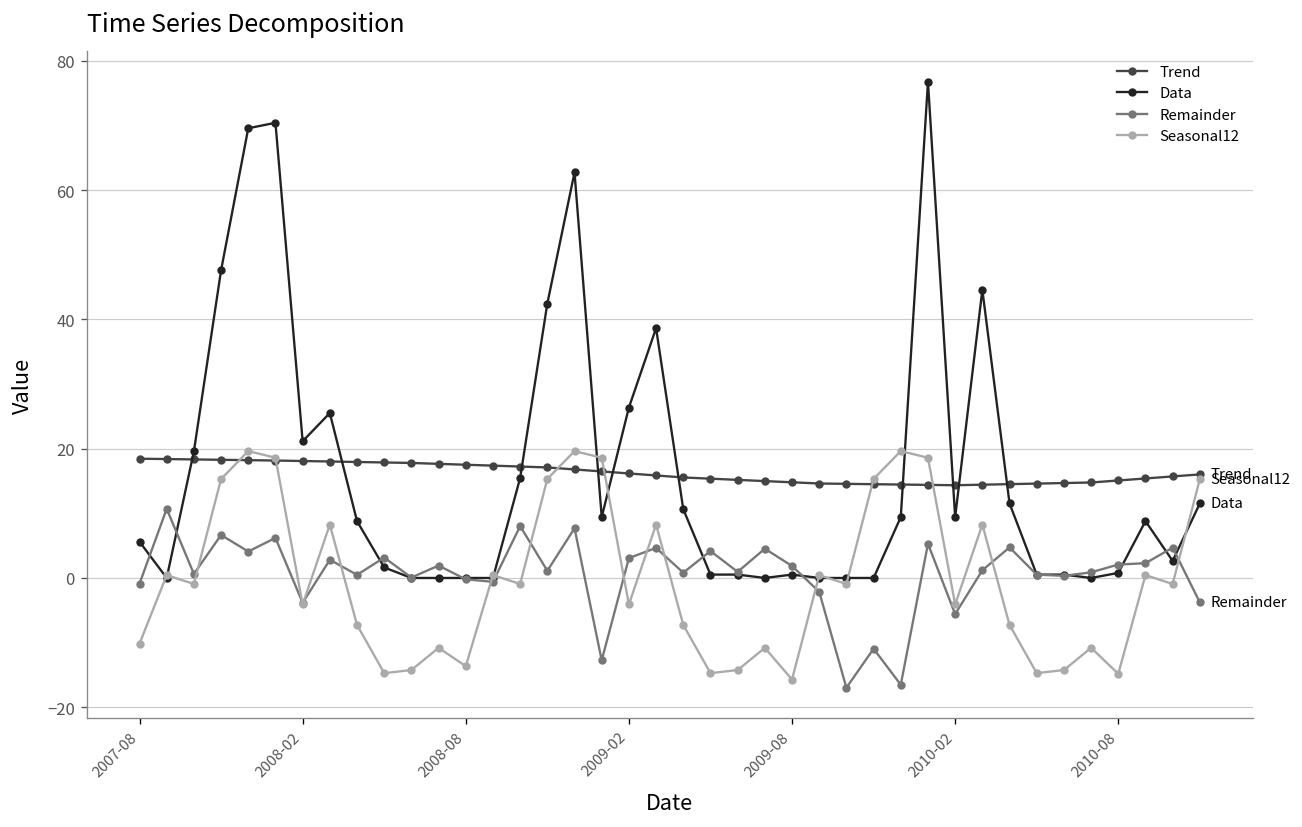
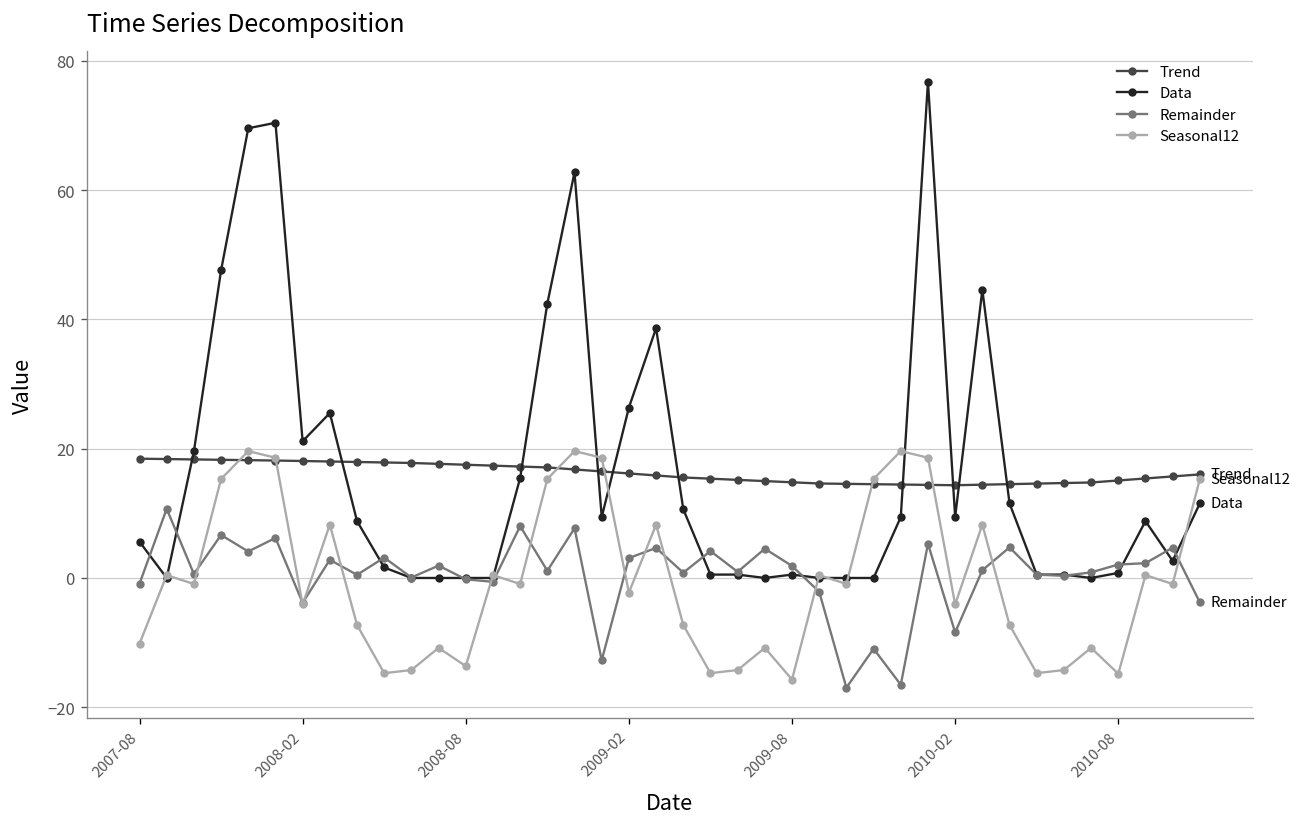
  {
    "Remainder": {
      "2007-08": -1,
      "2009-02": 3,
      "2009-08": 2,
-     "2010-02": -6,
+     "2010-02": -8,
      "2010-08": 2
    },
    "Seasonal12": {
      "2007-08": -10,
      "2008-08": -14,
-     "2009-02": -4,
+     "2009-02": -2,
      "2009-08": -16,
      "2010-02": -4,
      "2010-08": -15
    }
  }
